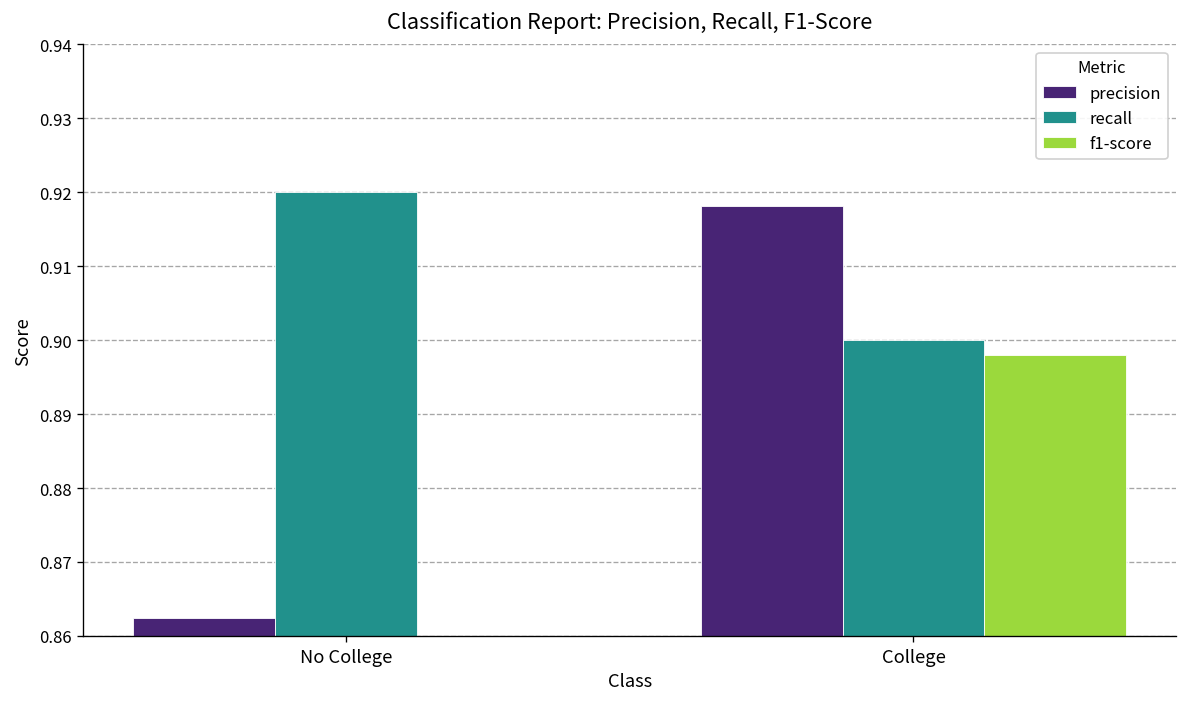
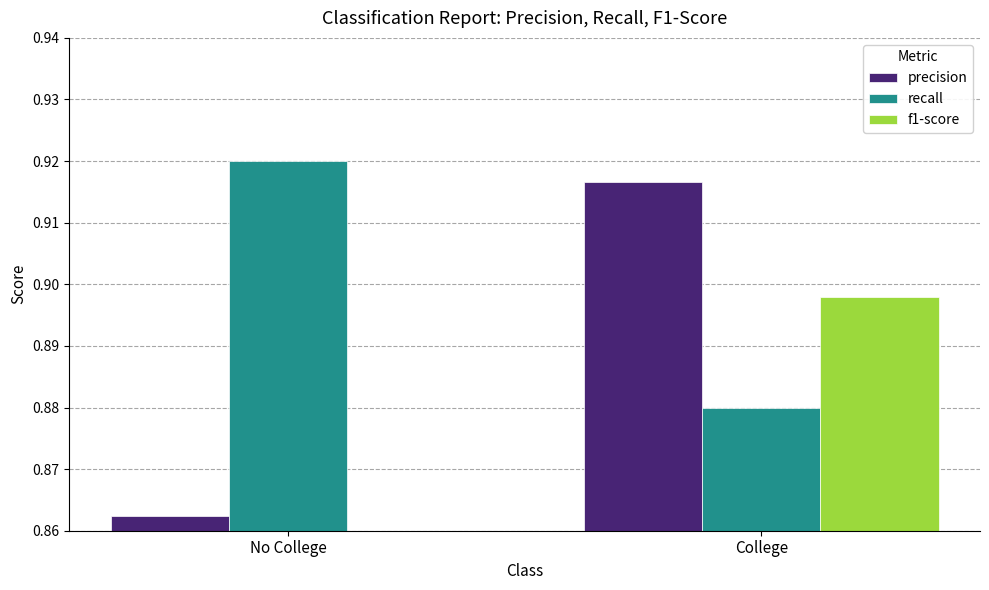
  {
    "precision": {
      "No College": 0.862,
-     "College": 0.918
+     "College": 0.917
    },
    "recall": {
      "No College": 0.92,
-     "College": 0.90
+     "College": 0.88
    },
    "f1-score": {
      "College": 0.898
    }
  }
